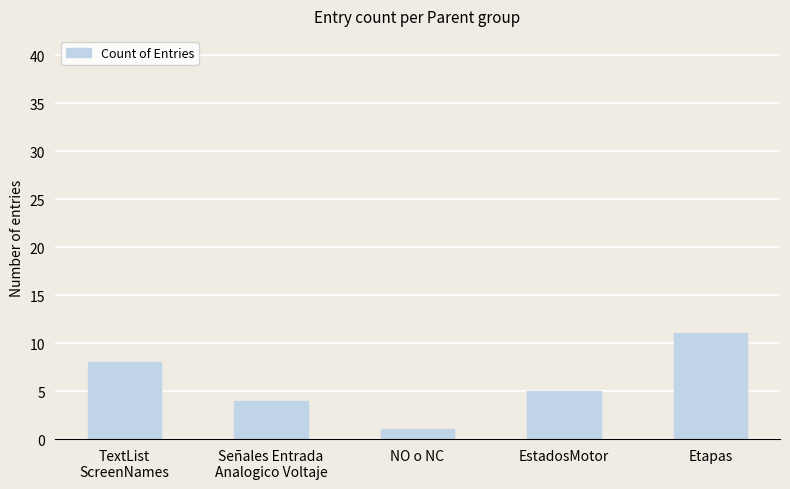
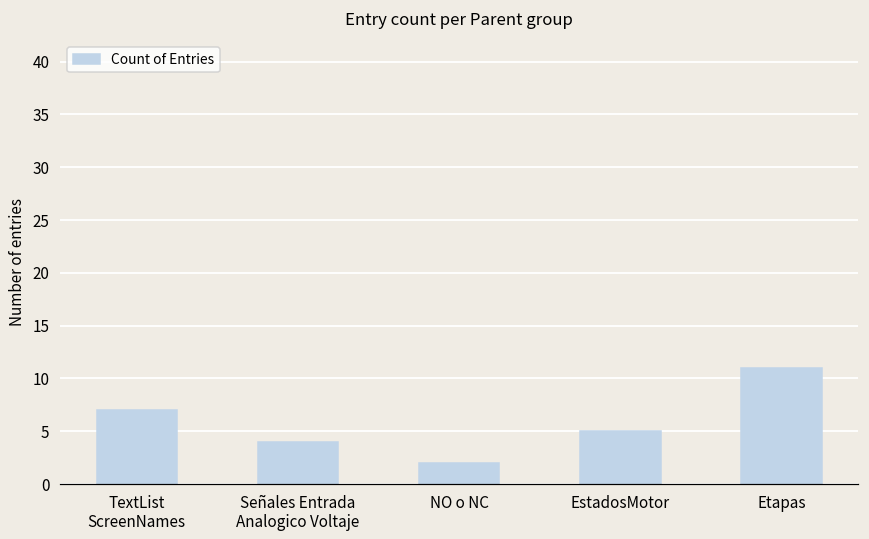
  {
-   "TextList ScreenNames": 8,
+   "TextList ScreenNames": 7,
    "Señales Entrada Analogico Voltaje": 4,
-   "NO o NC": 1,
+   "NO o NC": 2,
    "EstadosMotor": 5,
    "Etapas": 11
  }
